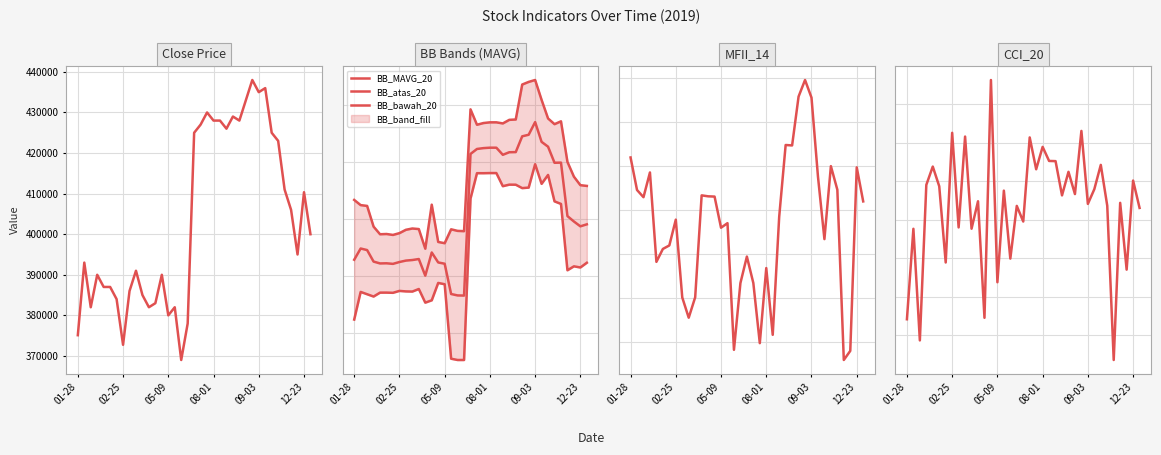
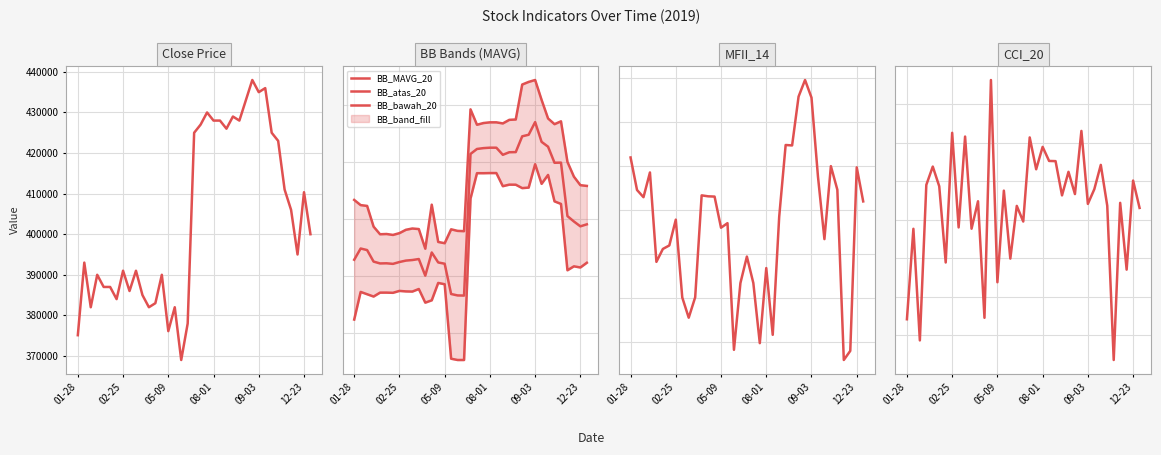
  {
    "Close Price": {
      "01-28": 375000,
-     "02-25": 373000,
-     "05-09": 380000,
+     "02-25": 391000,
+     "05-09": 376000,
      "08-01": 428000,
      "09-03": 435000,
      "12-23": 410000
    }
  }
